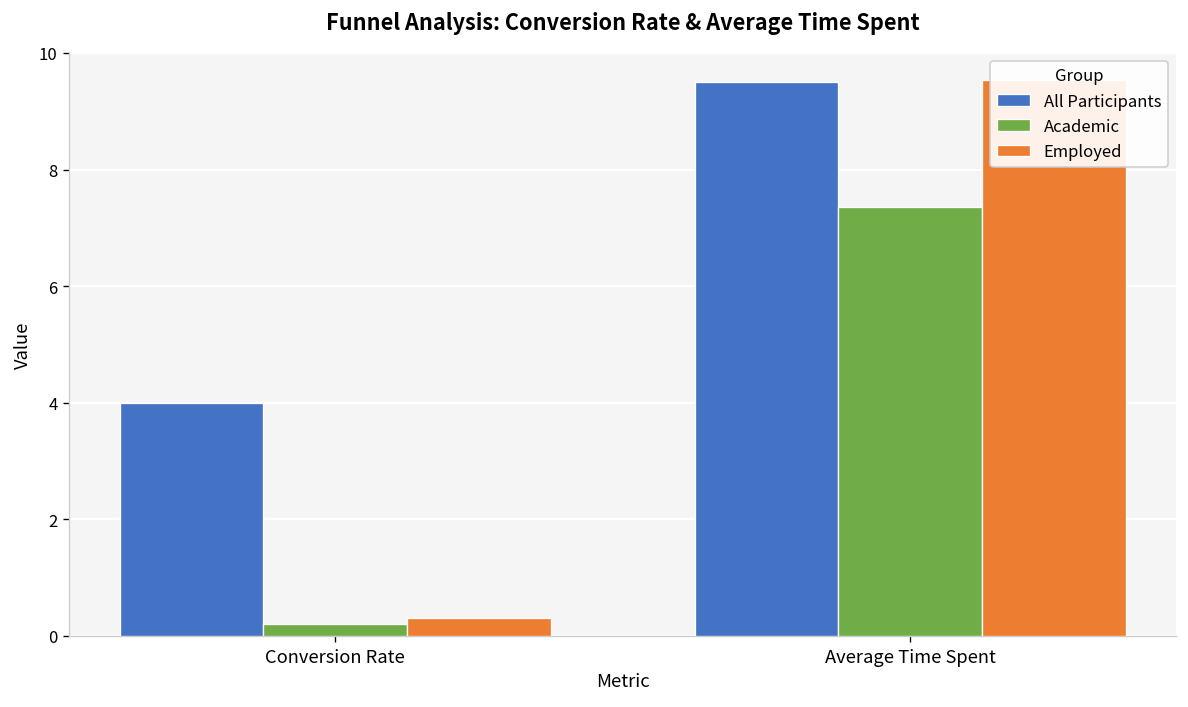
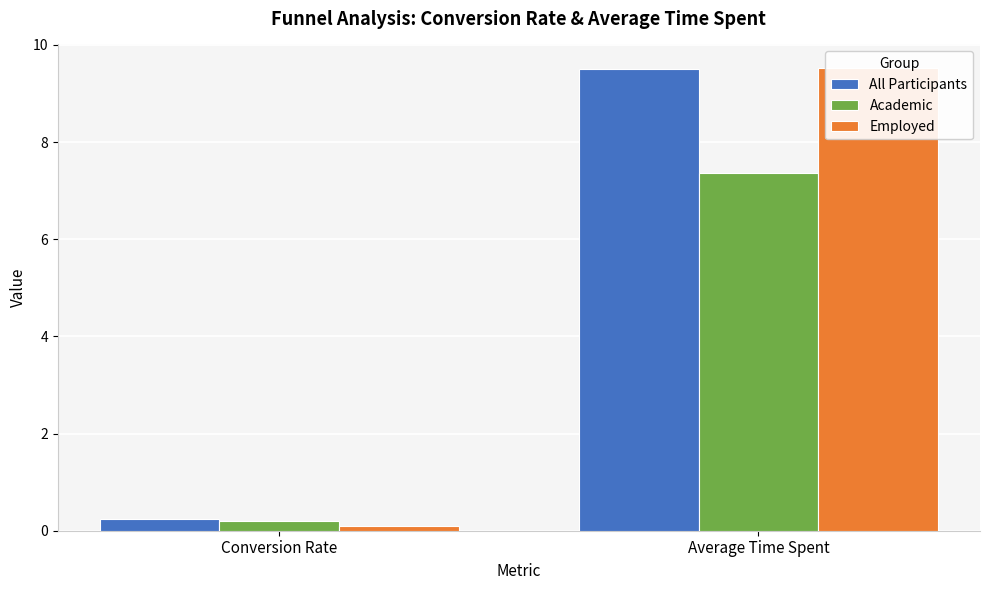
  {
    "All Participants": {
-     "Conversion Rate": 4.0,
+     "Conversion Rate": 0.2,
      "Average Time Spent": 9.5
    },
    "Academic": {
      "Conversion Rate": 0.2,
      "Average Time Spent": 7.4
    },
    "Employed": {
-     "Conversion Rate": 0.3
+     "Conversion Rate": 0.1
    }
  }
